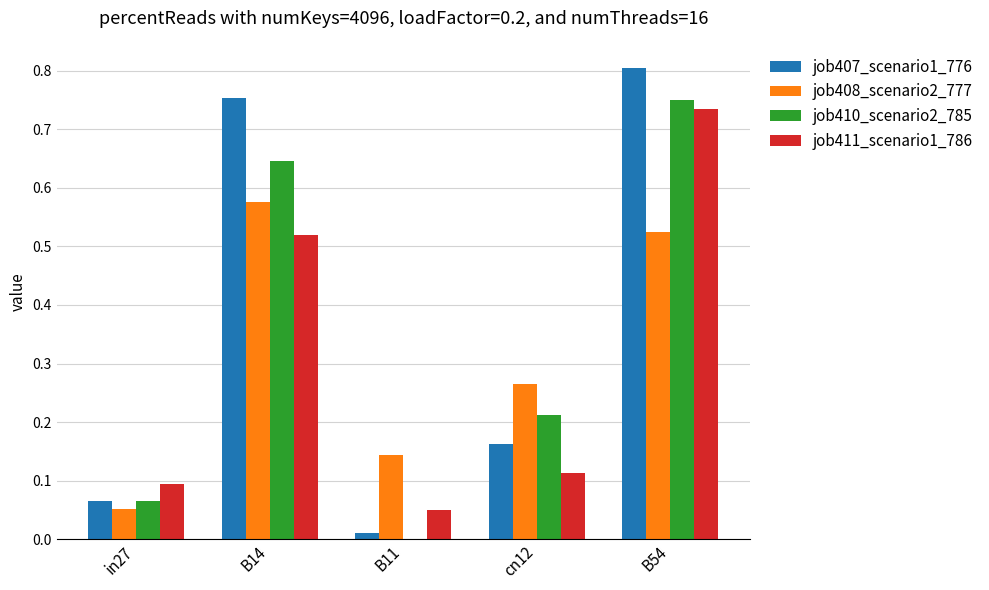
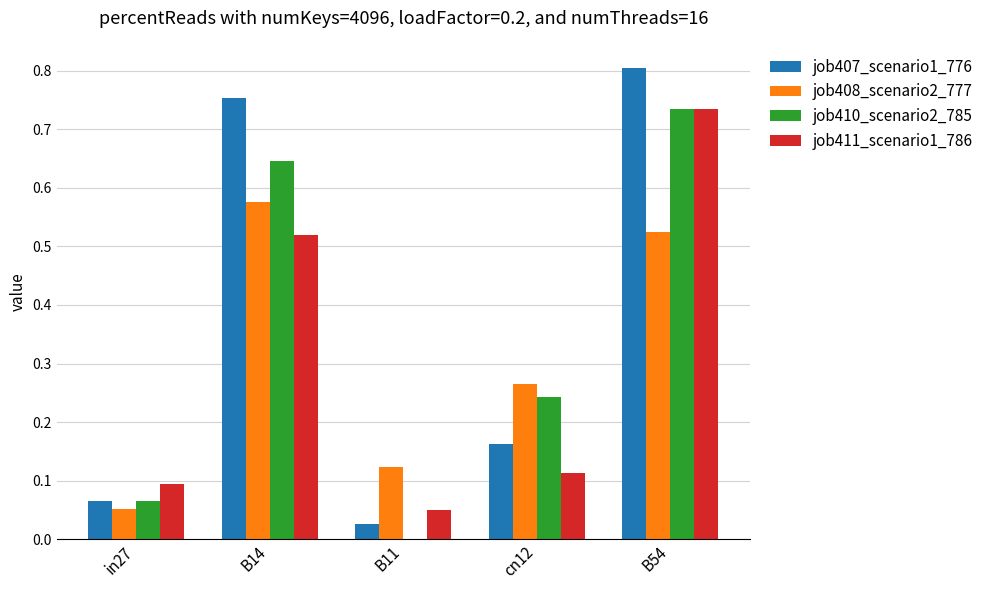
  {
    "job407_scenario1_776": {
      "in27": 0.06,
      "B14": 0.75,
-     "B11": 0.01,
+     "B11": 0.03,
      "cn12": 0.16,
      "B54": 0.80
    },
    "job408_scenario2_777": {
      "in27": 0.05,
      "B14": 0.58,
-     "B11": 0.14,
+     "B11": 0.12,
      "cn12": 0.27,
      "B54": 0.53
    },
    "job410_scenario2_785": {
      "in27": 0.06,
      "B14": 0.65,
      "B11": 0.00,
-     "cn12": 0.21,
-     "B54": 0.75
+     "cn12": 0.24,
+     "B54": 0.73
    },
    "job411_scenario1_786": {
      "in27": 0.09,
      "B14": 0.52,
      "B11": 0.05,
      "cn12": 0.11,
      "B54": 0.73
    }
  }
